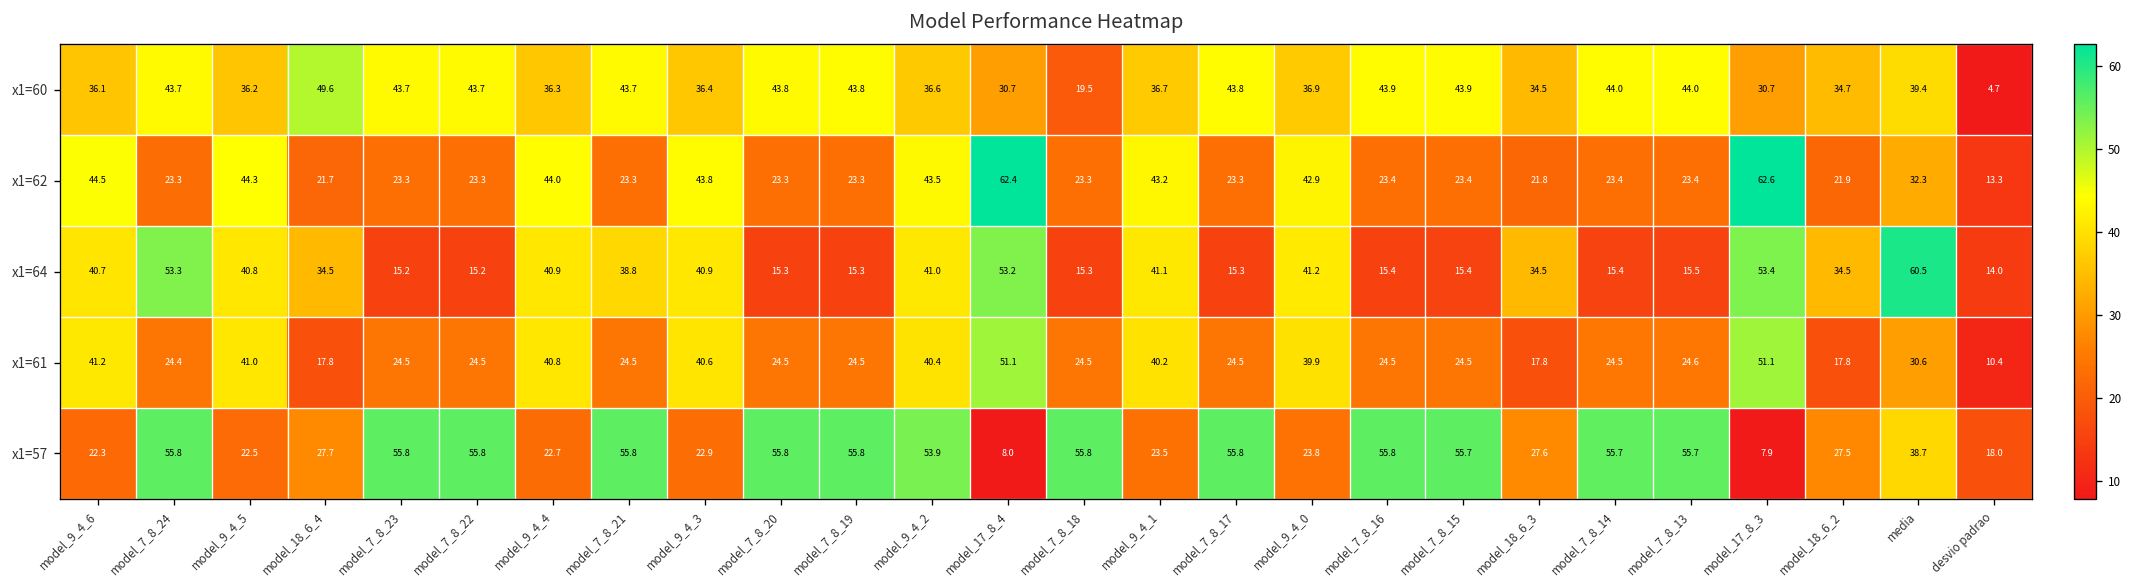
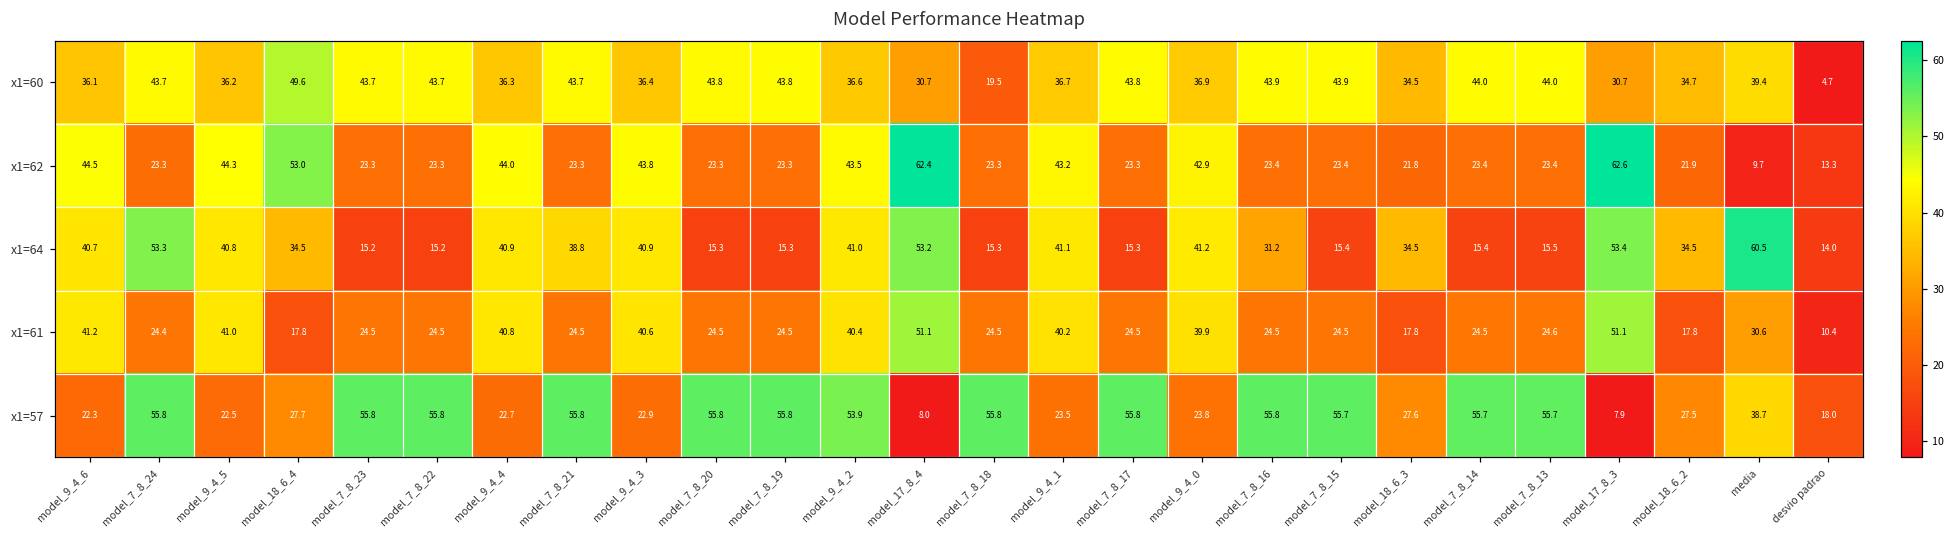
  {
    "x1=60": {
      "model_9_4_6": 36.1,
      "model_7_8_24": 43.7,
      "model_9_4_5": 36.2,
      "model_18_6_4": 49.6,
      "model_7_8_23": 43.7,
      "model_7_8_22": 43.7,
      "model_9_4_4": 36.3,
      "model_7_8_21": 43.7,
      "model_9_4_3": 36.4,
      "model_7_8_20": 43.8,
      "model_7_8_19": 43.8,
      "model_9_4_2": 36.6,
      "model_17_8_4": 30.7,
      "model_7_8_18": 19.5,
      "model_9_4_1": 36.7,
      "model_7_8_17": 43.8,
      "model_9_4_0": 36.9,
      "model_7_8_16": 43.9,
      "model_7_8_15": 43.9,
      "model_18_6_3": 34.5,
      "model_7_8_14": 44.0,
      "model_7_8_13": 44.0,
      "model_17_8_3": 30.7,
      "model_18_6_2": 34.7,
      "media": 39.4,
      "desvio padrao": 4.7
    },
    "x1=62": {
      "model_9_4_6": 44.5,
      "model_7_8_24": 23.3,
      "model_9_4_5": 44.3,
-     "model_18_6_4": 21.7,
+     "model_18_6_4": 53.0,
      "model_7_8_23": 23.3,
      "model_7_8_22": 23.3,
      "model_9_4_4": 44.0,
      "model_7_8_21": 23.3,
      "model_9_4_3": 43.8,
      "model_7_8_20": 23.3,
      "model_7_8_19": 23.3,
      "model_9_4_2": 43.5,
      "model_17_8_4": 62.4,
      "model_7_8_18": 23.3,
      "model_9_4_1": 43.2,
      "model_7_8_17": 23.3,
      "model_9_4_0": 42.9,
      "model_7_8_16": 23.4,
      "model_7_8_15": 23.4,
      "model_18_6_3": 21.8,
      "model_7_8_14": 23.4,
      "model_7_8_13": 23.4,
      "model_17_8_3": 62.6,
      "model_18_6_2": 21.9,
-     "media": 32.3,
+     "media": 9.7,
      "desvio padrao": 13.3
    },
    "x1=64": {
      "model_9_4_6": 40.7,
      "model_7_8_24": 53.3,
      "model_9_4_5": 40.8,
      "model_18_6_4": 34.5,
      "model_7_8_23": 15.2,
      "model_7_8_22": 15.2,
      "model_9_4_4": 40.9,
      "model_7_8_21": 38.8,
      "model_9_4_3": 40.9,
      "model_7_8_20": 15.3,
      "model_7_8_19": 15.3,
      "model_9_4_2": 41.0,
      "model_17_8_4": 53.2,
      "model_7_8_18": 15.3,
      "model_9_4_1": 41.1,
      "model_7_8_17": 15.3,
      "model_9_4_0": 41.2,
-     "model_7_8_16": 15.4,
+     "model_7_8_16": 31.2,
      "model_7_8_15": 15.4,
      "model_18_6_3": 34.5,
      "model_7_8_14": 15.4,
      "model_7_8_13": 15.5,
      "model_17_8_3": 53.4,
      "model_18_6_2": 34.5,
      "media": 60.5,
      "desvio padrao": 14.0
    },
    "x1=61": {
      "model_9_4_6": 41.2,
      "model_7_8_24": 24.4,
      "model_9_4_5": 41.0,
      "model_18_6_4": 17.8,
      "model_7_8_23": 24.5,
      "model_7_8_22": 24.5,
      "model_9_4_4": 40.8,
      "model_7_8_21": 24.5,
      "model_9_4_3": 40.6,
      "model_7_8_20": 24.5,
      "model_7_8_19": 24.5,
      "model_9_4_2": 40.4,
      "model_17_8_4": 51.1,
      "model_7_8_18": 24.5,
      "model_9_4_1": 40.2,
      "model_7_8_17": 24.5,
      "model_9_4_0": 39.9,
      "model_7_8_16": 24.5,
      "model_7_8_15": 24.5,
      "model_18_6_3": 17.8,
      "model_7_8_14": 24.5,
      "model_7_8_13": 24.6,
      "model_17_8_3": 51.1,
      "model_18_6_2": 17.8,
      "media": 30.6,
      "desvio padrao": 10.4
    },
    "x1=57": {
      "model_9_4_6": 22.3,
      "model_7_8_24": 55.8,
      "model_9_4_5": 22.5,
      "model_18_6_4": 27.7,
      "model_7_8_23": 55.8,
      "model_7_8_22": 55.8,
      "model_9_4_4": 22.7,
      "model_7_8_21": 55.8,
      "model_9_4_3": 22.9,
      "model_7_8_20": 55.8,
      "model_7_8_19": 55.8,
      "model_9_4_2": 53.9,
      "model_17_8_4": 8.0,
      "model_7_8_18": 55.8,
      "model_9_4_1": 23.5,
      "model_7_8_17": 55.8,
      "model_9_4_0": 23.8,
      "model_7_8_16": 55.8,
      "model_7_8_15": 55.7,
      "model_18_6_3": 27.6,
      "model_7_8_14": 55.7,
      "model_7_8_13": 55.7,
      "model_17_8_3": 7.9,
      "model_18_6_2": 27.5,
      "media": 38.7,
      "desvio padrao": 18.0
    }
  }
